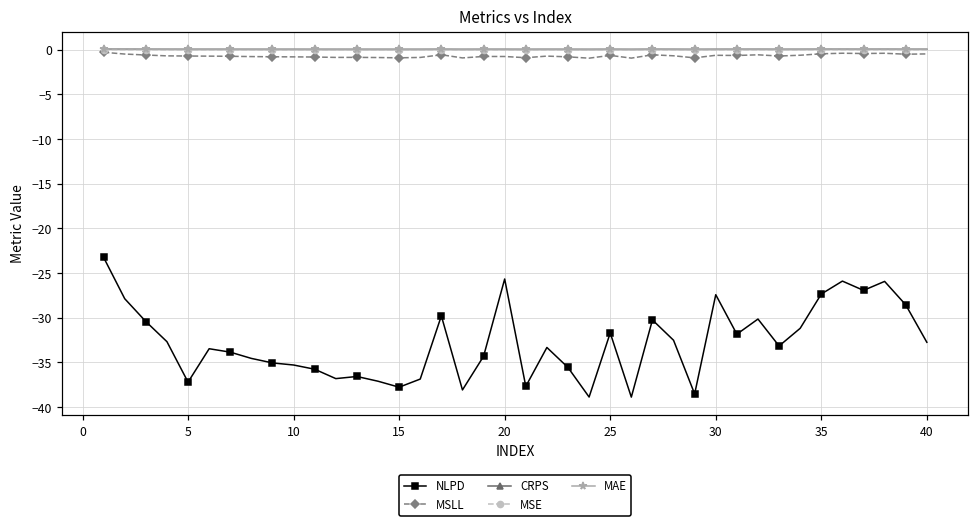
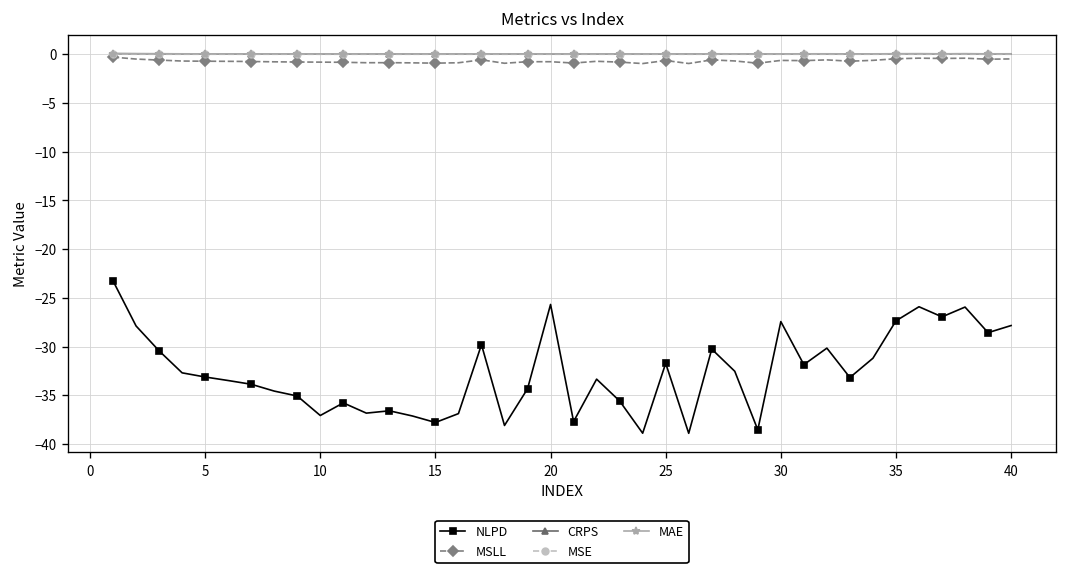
  {
    "NLPD": {
-     "5": -37,
-     "10": -35,
+     "5": -33,
+     "10": -37,
      "15": -38,
      "20": -26,
      "25": -32,
      "30": -27,
      "35": -27,
-     "40": -33
+     "40": -28
    }
  }
